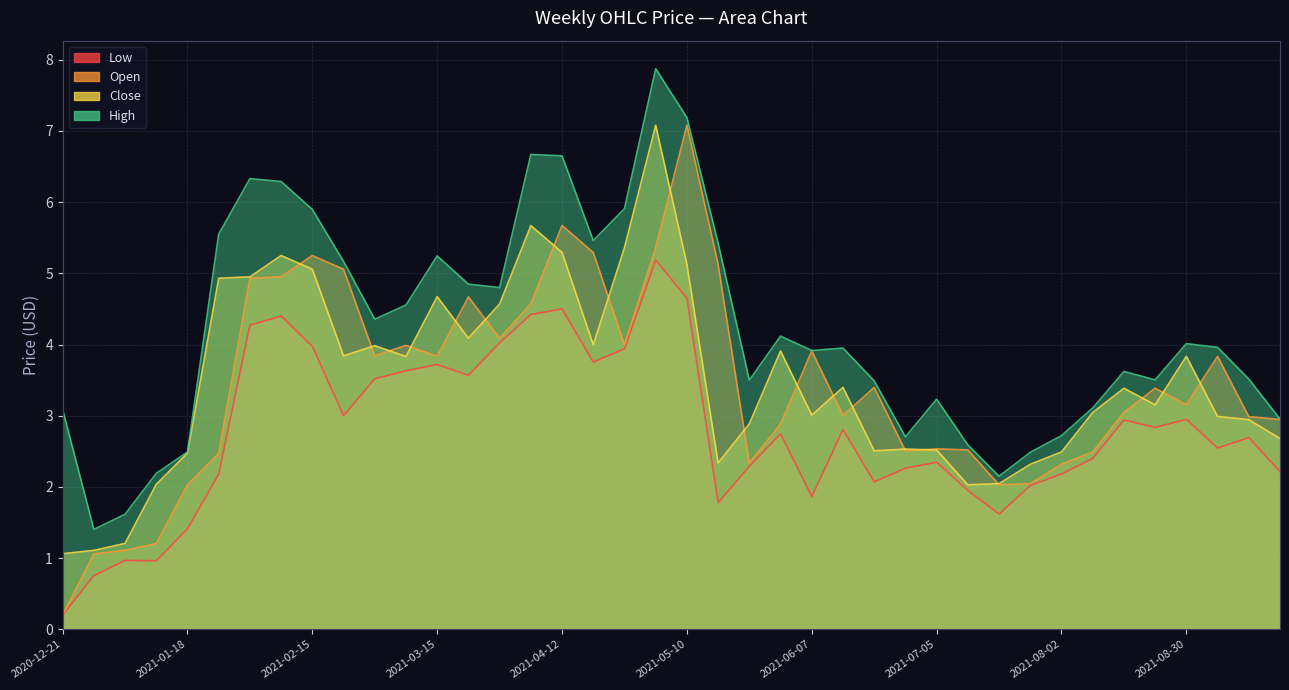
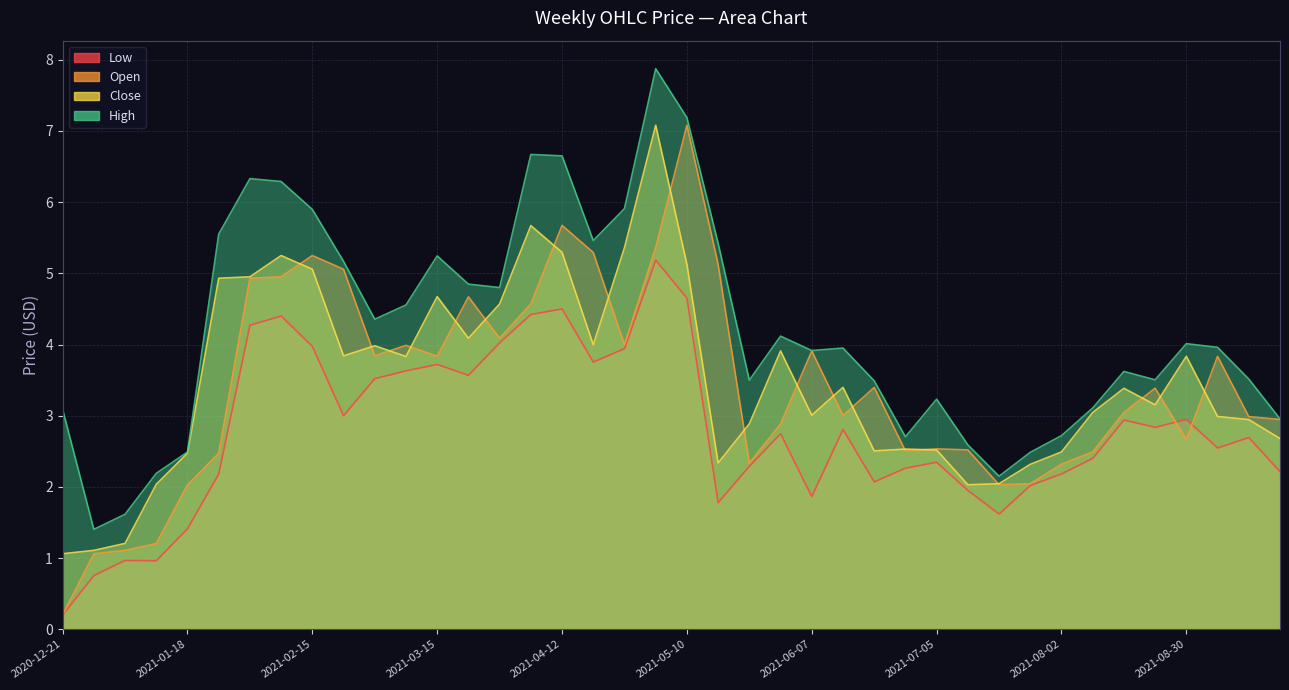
  {
    "Low": {
      "2021-01-18": 1.4,
      "2021-02-15": 4.0,
      "2021-03-15": 3.7,
      "2021-04-12": 4.5,
      "2021-05-10": 4.7,
      "2021-06-07": 1.9,
      "2021-07-05": 2.3,
      "2021-08-02": 2.2,
      "2021-08-30": 2.9
    },
    "Open": {
      "2021-01-18": 2.0,
      "2021-02-15": 5.3,
      "2021-03-15": 3.8,
      "2021-04-12": 5.7,
      "2021-05-10": 7.1,
      "2021-08-02": 2.3,
-     "2021-08-30": 3.2
+     "2021-08-30": 2.7
    },
    "Close": {
      "2020-12-21": 1.1,
      "2021-02-15": 5.1,
      "2021-03-15": 4.7,
      "2021-04-12": 5.3,
      "2021-05-10": 5.1,
      "2021-06-07": 3.0,
      "2021-08-02": 2.5,
      "2021-08-30": 3.8
    },
    "High": {
      "2020-12-21": 3.1,
      "2021-02-15": 5.9,
      "2021-03-15": 5.2,
      "2021-04-12": 6.7,
      "2021-05-10": 7.2,
      "2021-07-05": 3.2,
      "2021-08-02": 2.7,
      "2021-08-30": 4.0
    }
  }
